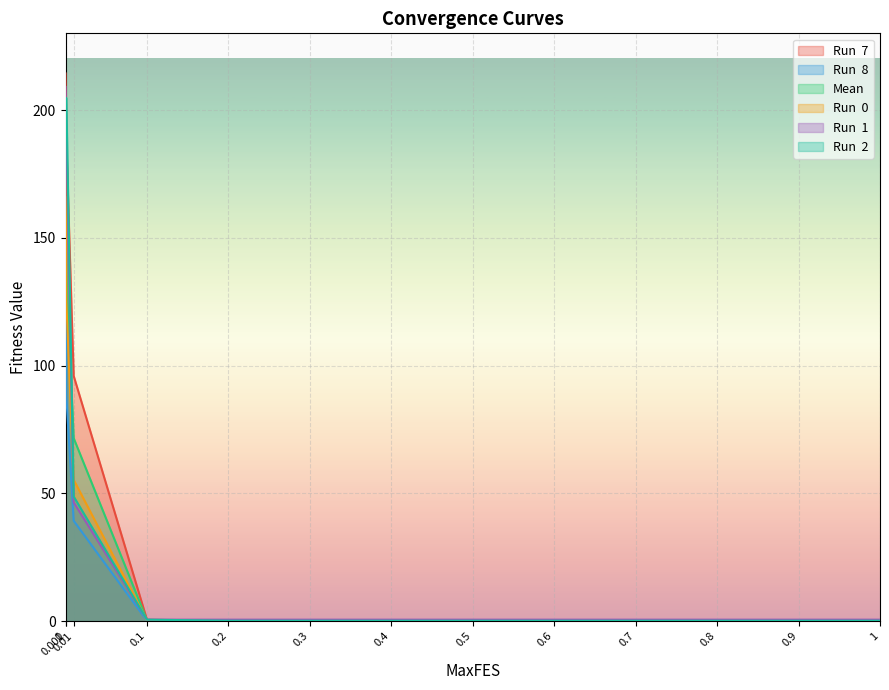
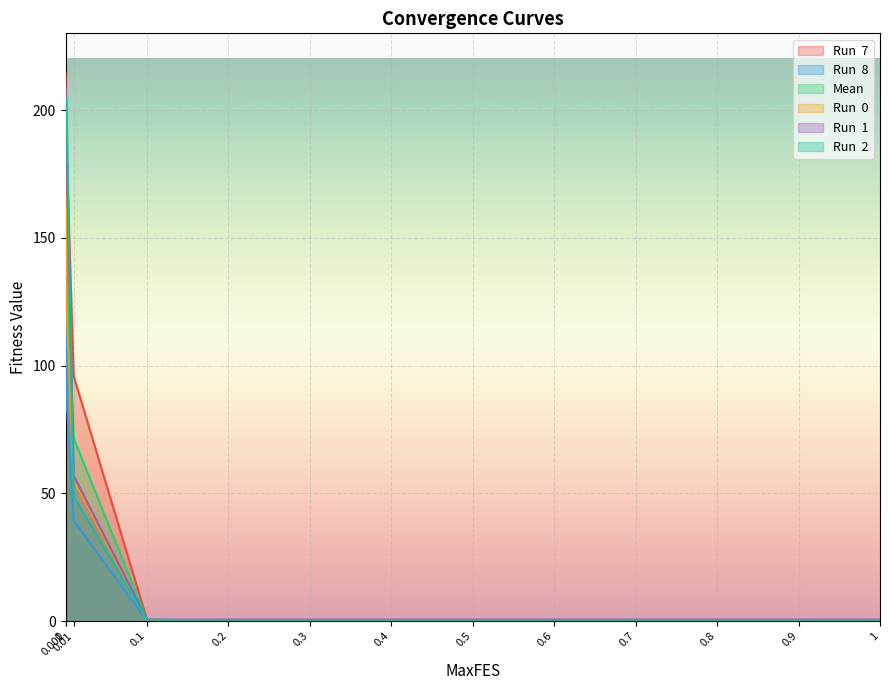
  {
    "Run 1": {
      "0": 209,
      "0.001": 190,
-     "0.01": 46
+     "0.01": 57
    }
  }
